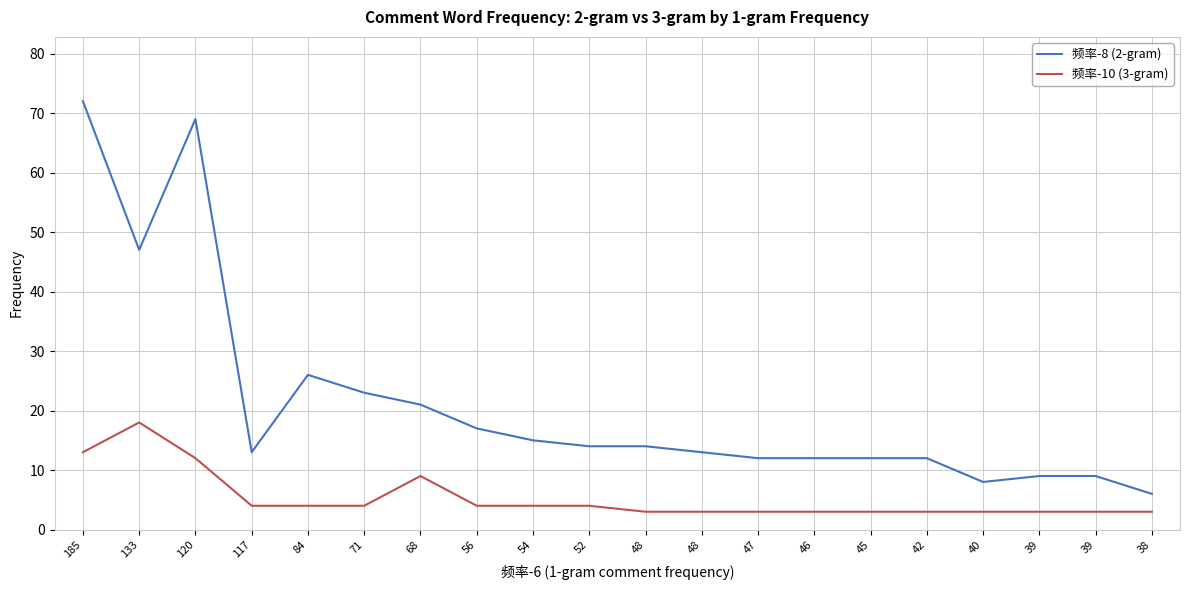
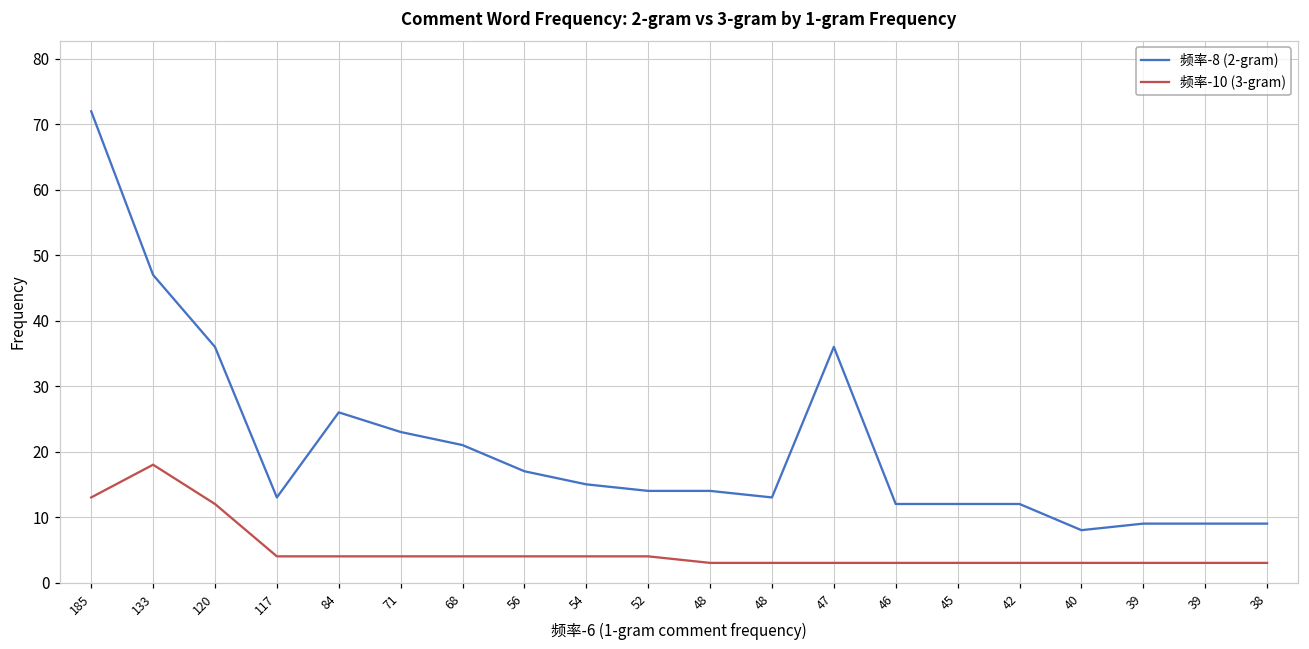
  {
    "频率-8 (2-gram)": {
      "185": 72,
      "133": 47,
-     "120": 69,
+     "120": 36,
      "117": 13,
      "84": 26,
      "71": 23,
      "68": 21,
      "56": 17,
      "54": 15,
      "52": 14,
-     "47": 12,
+     "47": 36,
      "46": 12,
      "45": 12,
      "42": 12,
      "40": 8,
-     "38": 6
+     "38": 9
    },
    "频率-10 (3-gram)": {
      "185": 13,
      "133": 18,
      "120": 12,
      "117": 4,
      "84": 4,
      "71": 4,
-     "68": 9,
+     "68": 4,
      "56": 4,
      "54": 4,
      "52": 4,
      "47": 3,
      "46": 3,
      "45": 3,
      "42": 3,
      "40": 3,
      "38": 3
    }
  }
